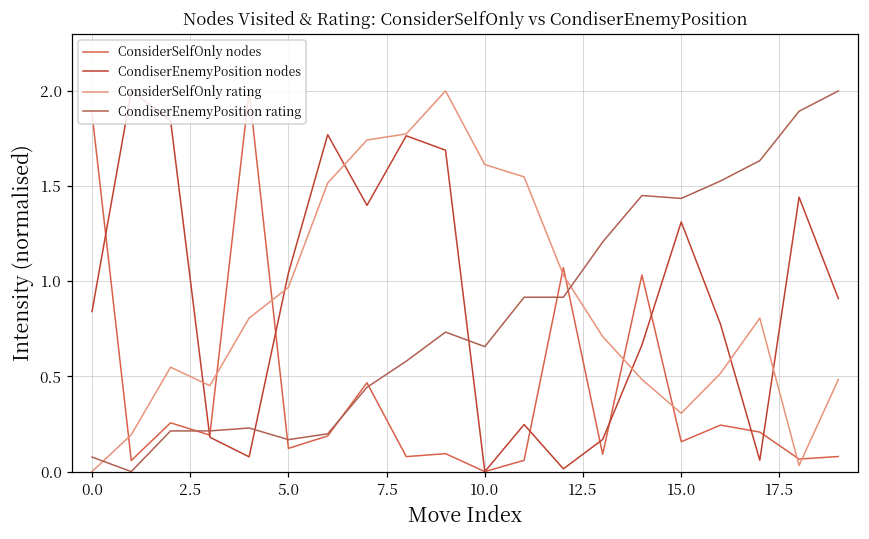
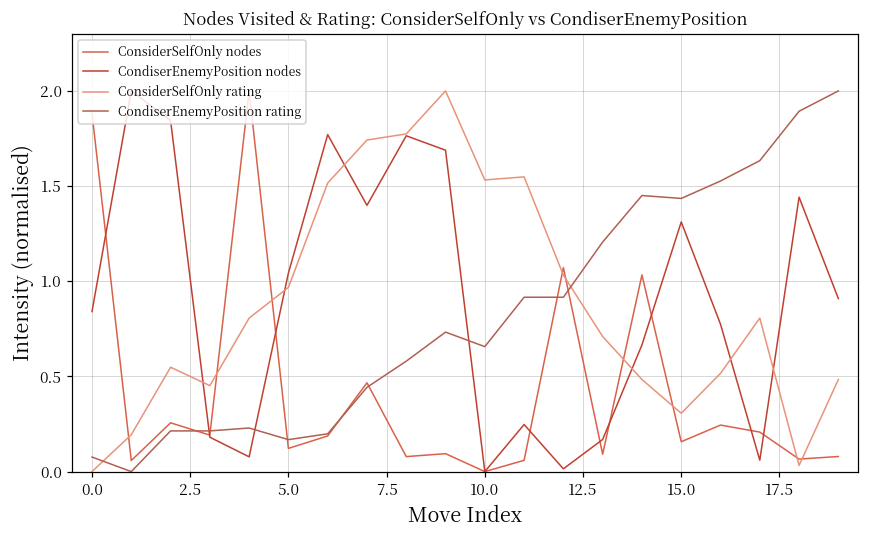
  {
    "ConsiderSelfOnly rating": {
      "0.0": 0.00,
      "5.0": 0.97,
-     "10.0": 1.61,
+     "10.0": 1.53,
      "15.0": 0.31
    }
  }
